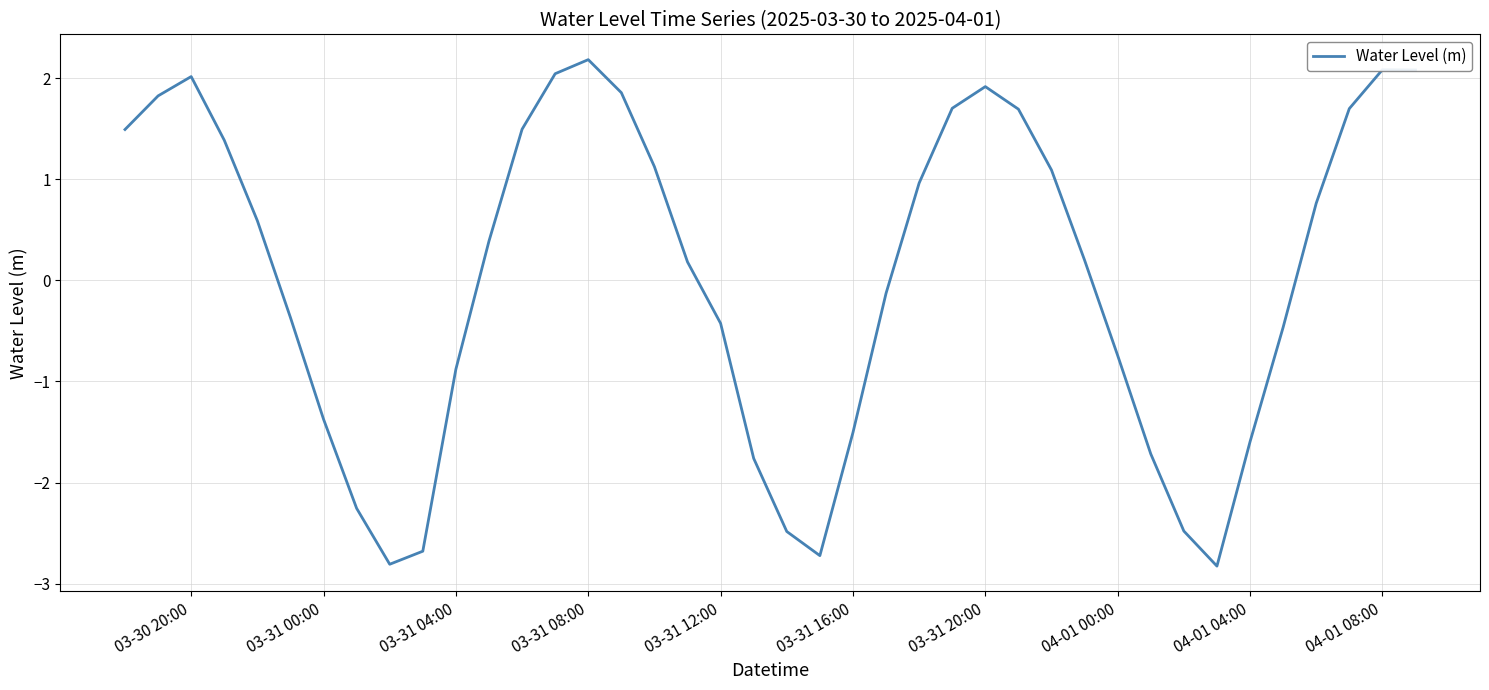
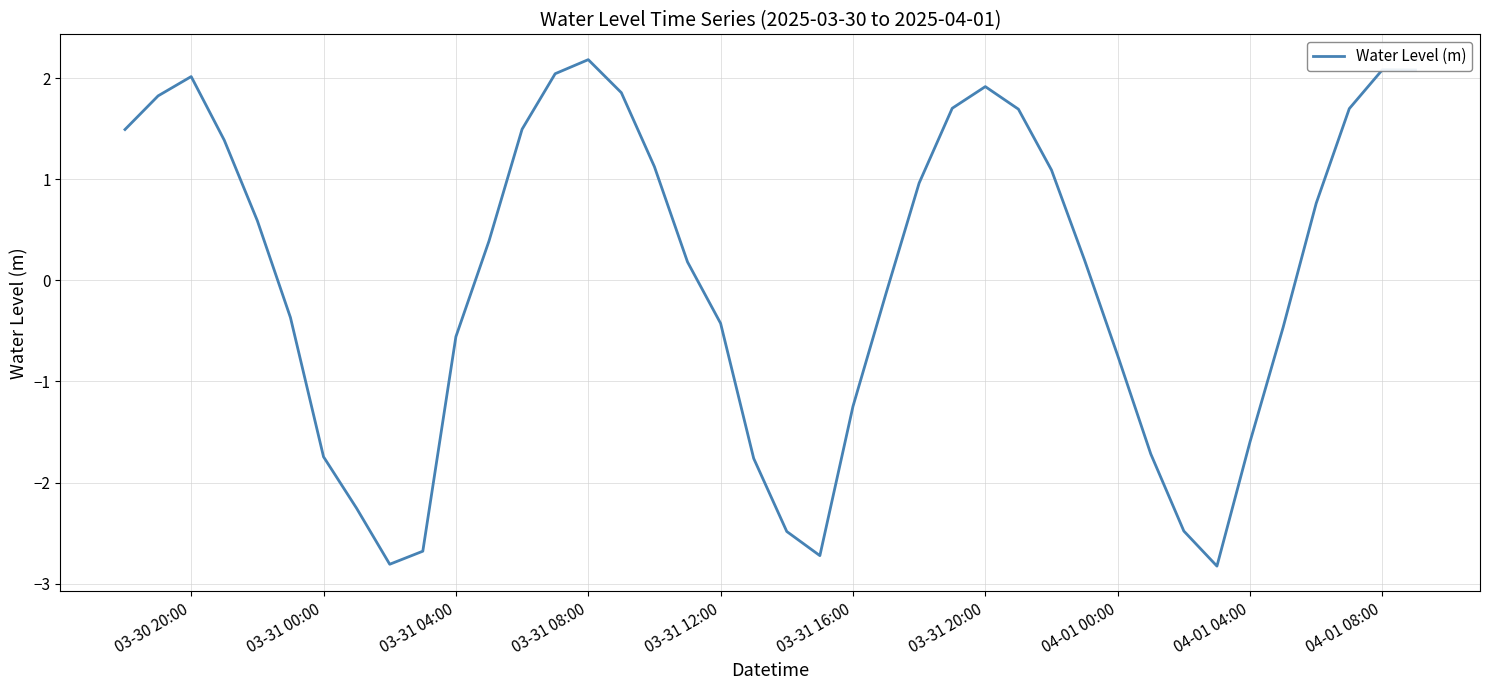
  {
    "03-30 20:00": 2.02,
-   "03-31 00:00": -1.37,
-   "03-31 04:00": -0.88,
+   "03-31 00:00": -1.74,
+   "03-31 04:00": -0.56,
    "03-31 08:00": 2.18,
    "03-31 12:00": -0.43,
-   "03-31 16:00": -1.50,
+   "03-31 16:00": -1.25,
    "03-31 20:00": 1.92,
    "04-01 00:00": -0.74,
    "04-01 04:00": -1.60
  }
